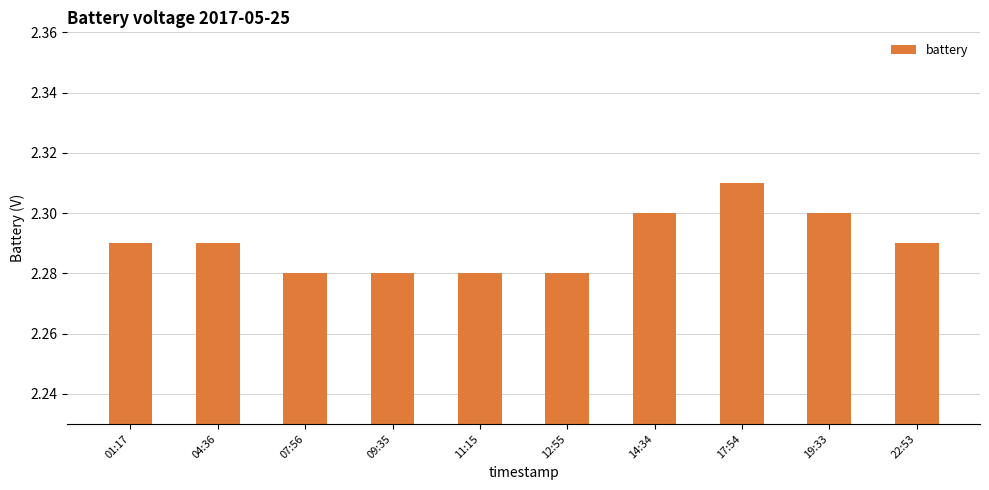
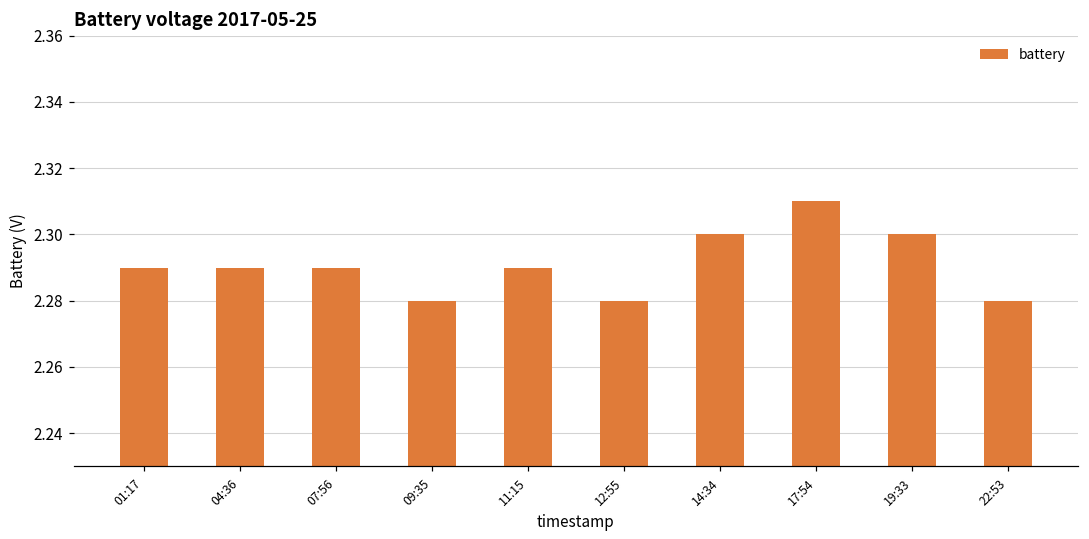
  {
    "01:17": 2.29,
    "04:36": 2.29,
-   "07:56": 2.28,
+   "07:56": 2.29,
    "09:35": 2.28,
-   "11:15": 2.28,
+   "11:15": 2.29,
    "12:55": 2.28,
    "14:34": 2.30,
    "17:54": 2.31,
    "19:33": 2.30,
-   "22:53": 2.29
+   "22:53": 2.28
  }
